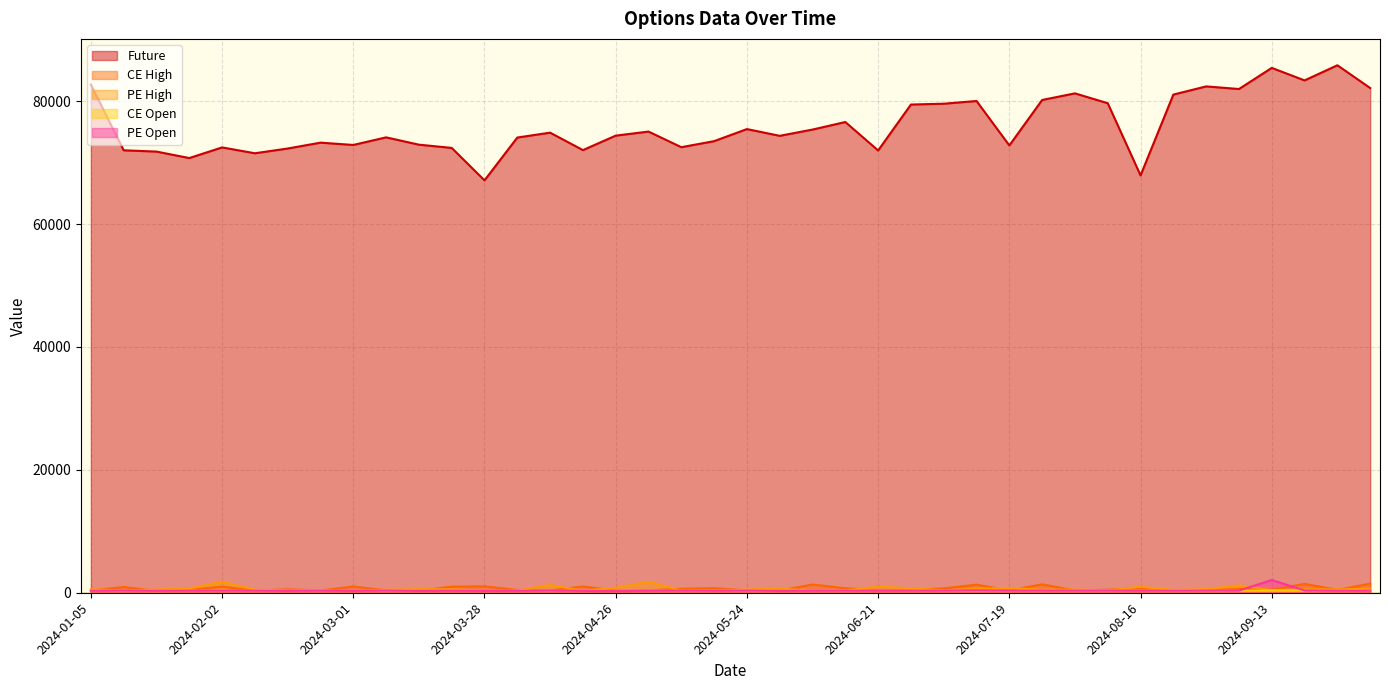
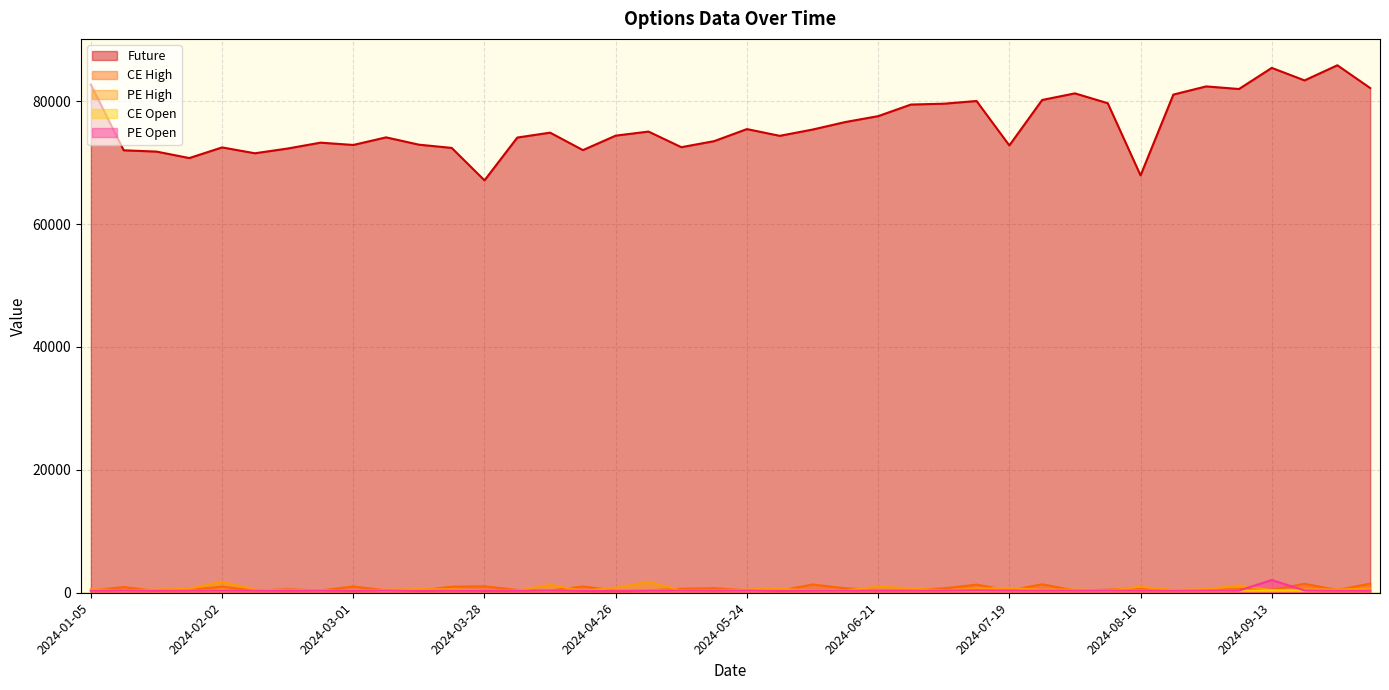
  {
    "Future": {
      "2024-02-02": 72000,
      "2024-03-01": 73000,
      "2024-03-28": 67000,
      "2024-04-26": 74000,
      "2024-05-24": 75000,
-     "2024-06-21": 72000,
+     "2024-06-21": 78000,
      "2024-07-19": 73000,
      "2024-08-16": 68000,
      "2024-09-13": 85000
    },
    "PE Open": {
      "2024-09-13": 2000
    }
  }
